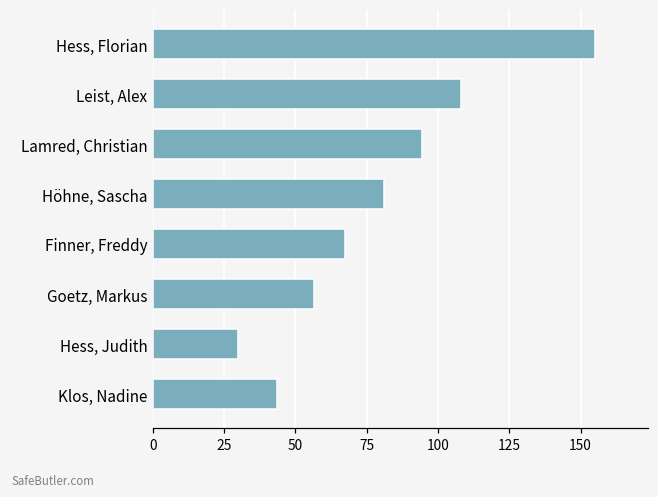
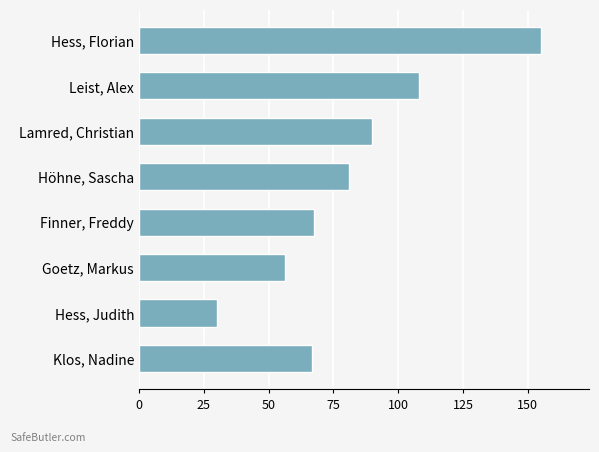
  {
    "Hess, Florian": 155,
    "Leist, Alex": 108,
-   "Lamred, Christian": 95,
+   "Lamred, Christian": 90,
    "Höhne, Sascha": 81,
    "Finner, Freddy": 68,
    "Goetz, Markus": 57,
    "Hess, Judith": 30,
-   "Klos, Nadine": 44
+   "Klos, Nadine": 67
  }
